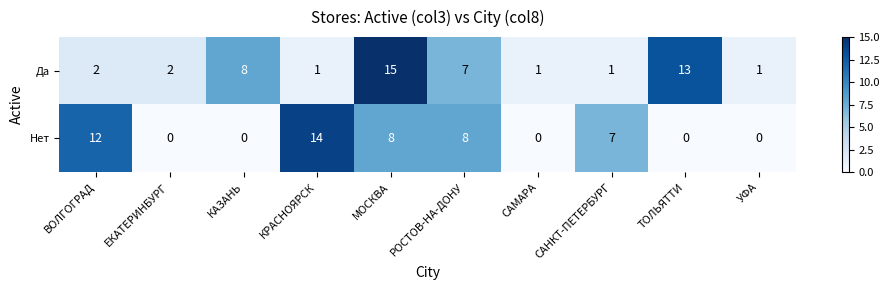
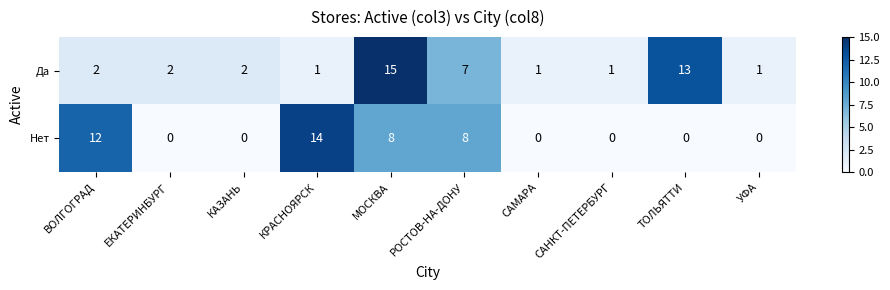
  {
    "Да": {
      "ВОЛГОГРАД": 2,
      "ЕКАТЕРИНБУРГ": 2,
-     "КАЗАНЬ": 8,
+     "КАЗАНЬ": 2,
      "КРАСНОЯРСК": 1,
      "МОСКВА": 15,
      "РОСТОВ-НА-ДОНУ": 7,
      "САМАРА": 1,
      "САНКТ-ПЕТЕРБУРГ": 1,
      "ТОЛЬЯТТИ": 13,
      "УФА": 1
    },
    "Нет": {
      "ВОЛГОГРАД": 12,
      "ЕКАТЕРИНБУРГ": 0,
      "КАЗАНЬ": 0,
      "КРАСНОЯРСК": 14,
      "МОСКВА": 8,
      "РОСТОВ-НА-ДОНУ": 8,
      "САМАРА": 0,
-     "САНКТ-ПЕТЕРБУРГ": 7,
+     "САНКТ-ПЕТЕРБУРГ": 0,
      "ТОЛЬЯТТИ": 0,
      "УФА": 0
    }
  }
